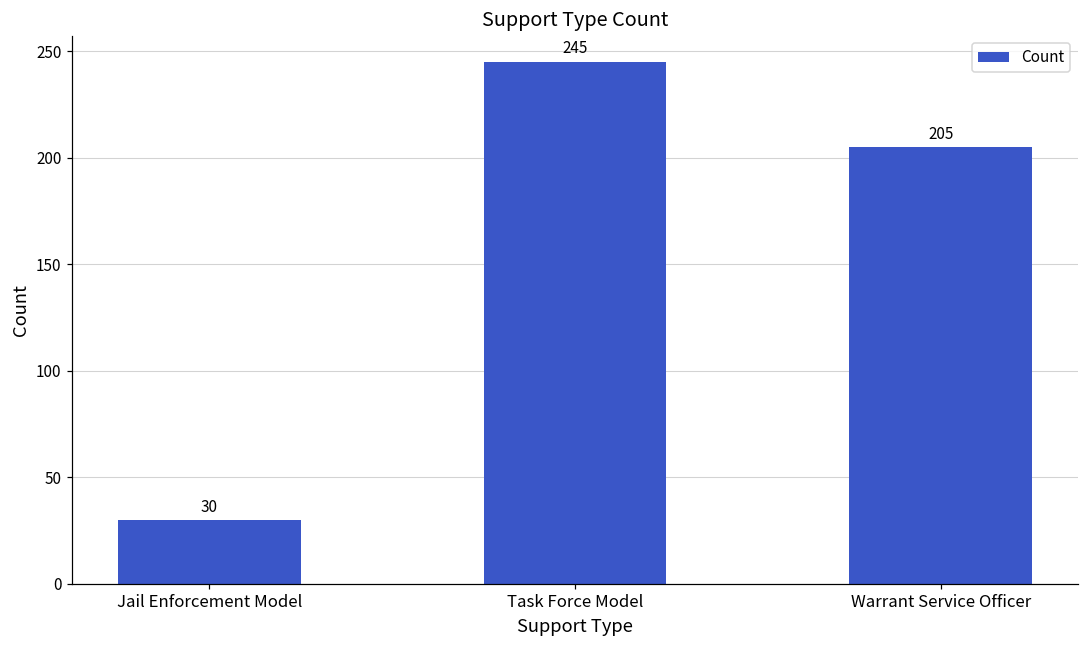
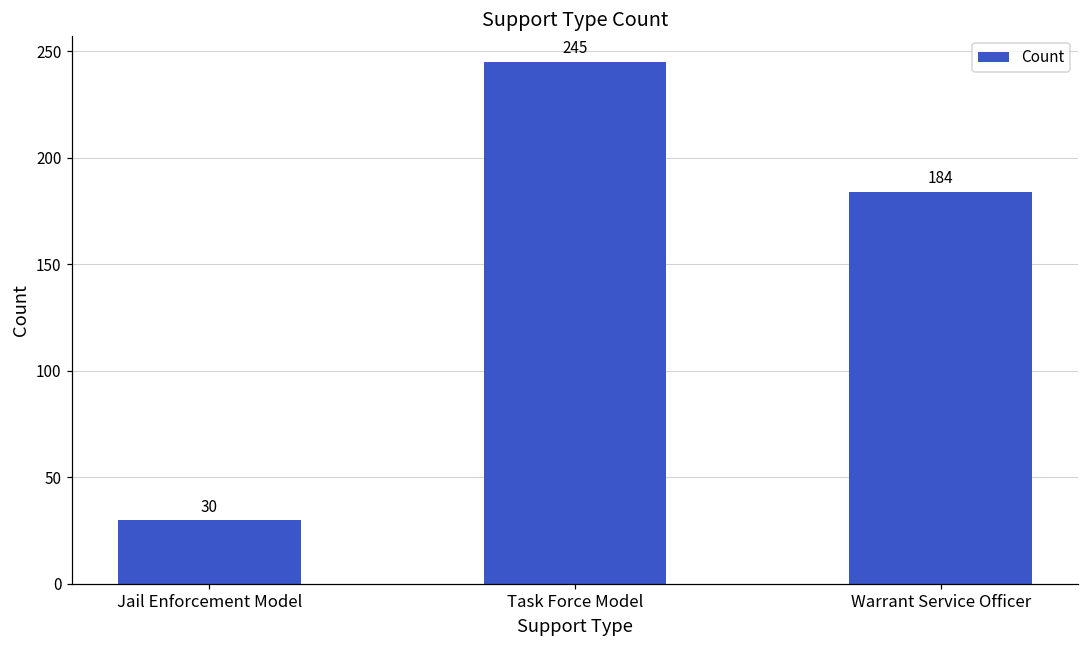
  {
    "Jail Enforcement Model": 30,
    "Task Force Model": 245,
-   "Warrant Service Officer": 205
+   "Warrant Service Officer": 184
  }
